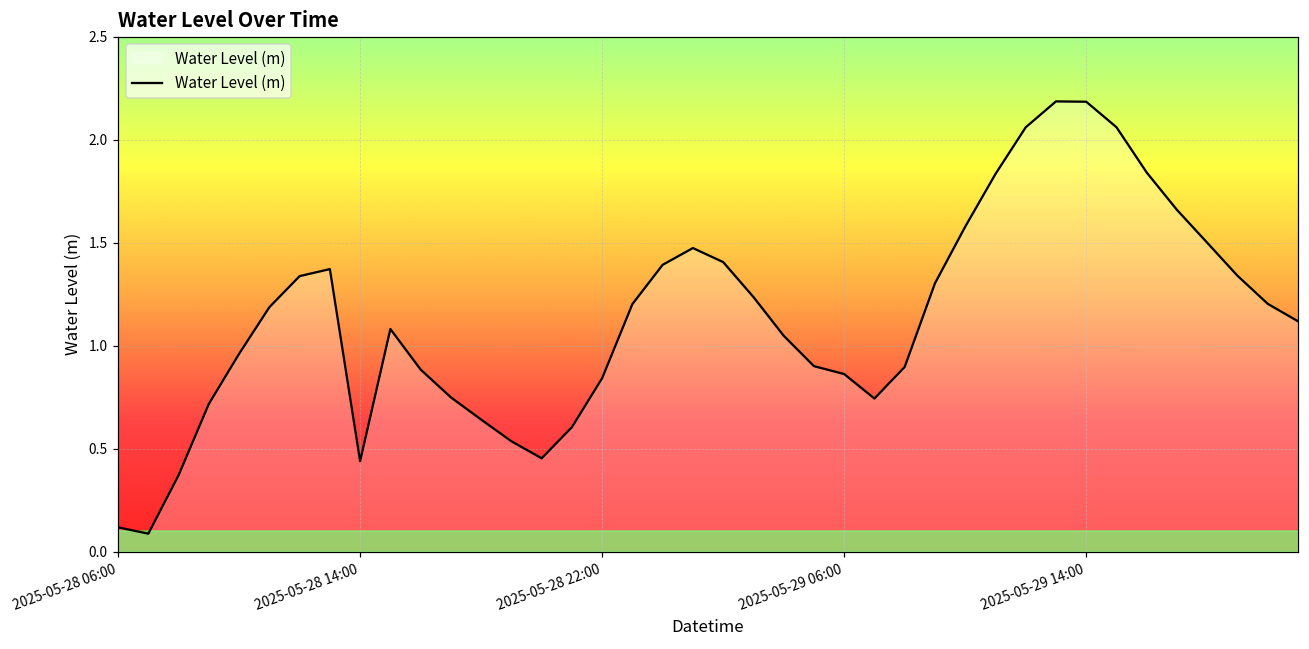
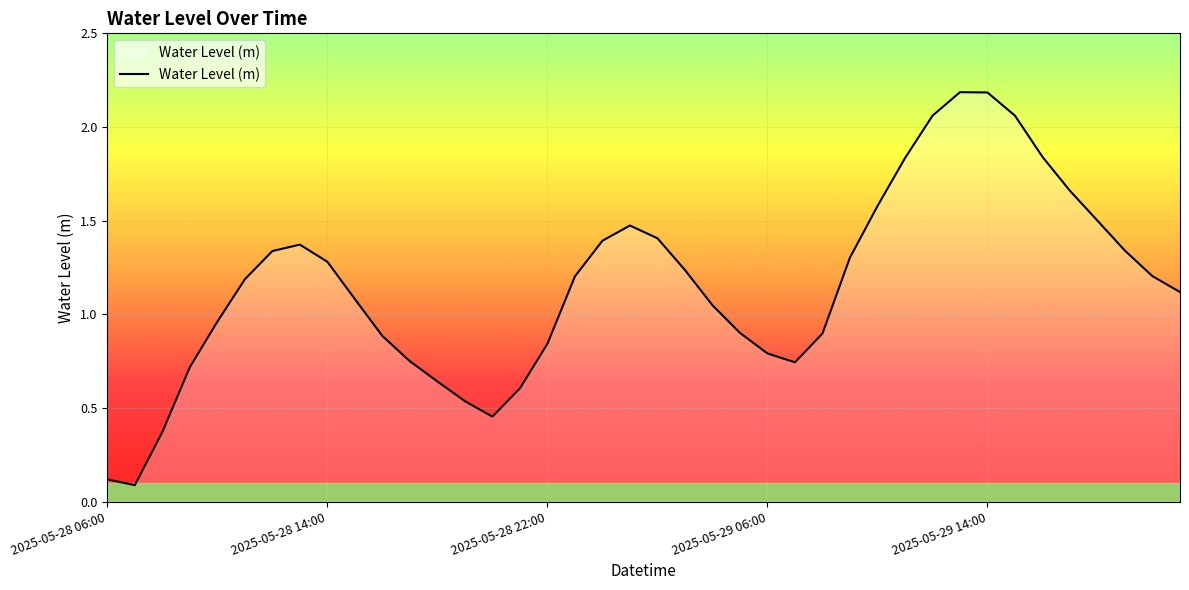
  {
    "2025-05-28 06:00": 0.12,
-   "2025-05-28 14:00": 0.44,
+   "2025-05-28 14:00": 1.28,
    "2025-05-28 22:00": 0.84,
-   "2025-05-29 06:00": 0.86,
+   "2025-05-29 06:00": 0.79,
    "2025-05-29 14:00": 2.18
  }
